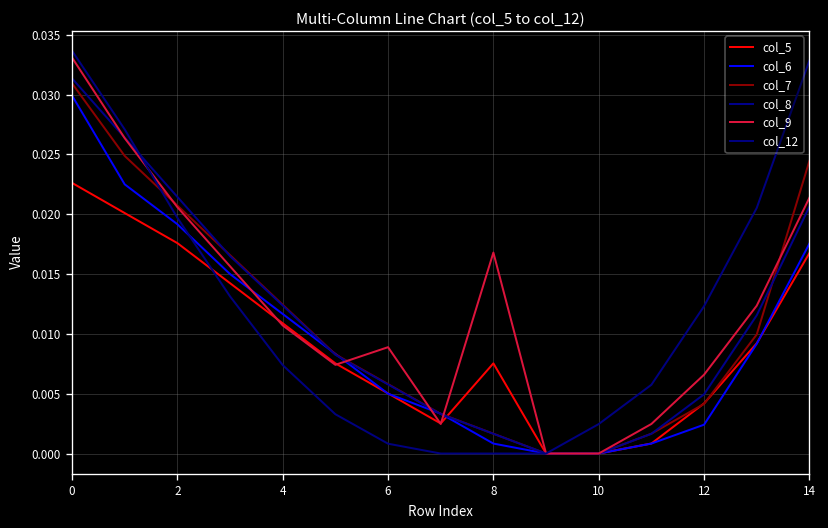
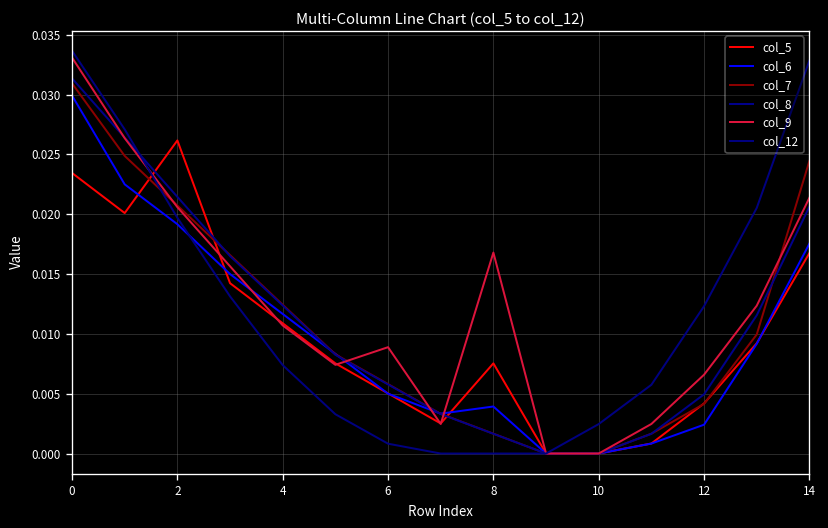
  {
    "col_5": {
-     "0": 0.0226,
-     "2": 0.018,
+     "0": 0.0235,
+     "2": 0.026,
      "8": 0.008,
      "14": 0.017
    },
    "col_6": {
      "0": 0.030,
      "2": 0.019,
      "4": 0.012,
-     "8": 0.001,
+     "8": 0.004,
      "12": 0.002,
      "14": 0.018
    },
    "col_7": {
      "0": 0.031,
      "14": 0.024
    },
    "col_9": {
      "0": 0.033,
      "6": 0.009,
      "8": 0.017,
      "12": 0.007,
      "14": 0.021
    }
  }
